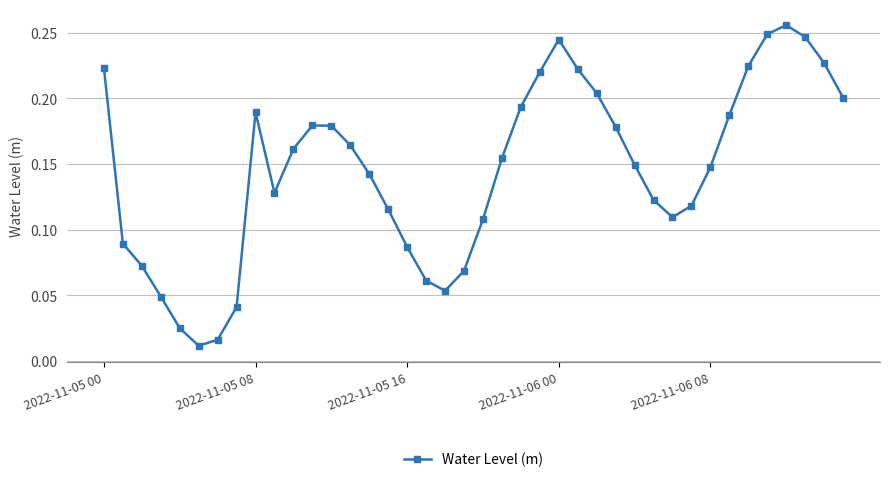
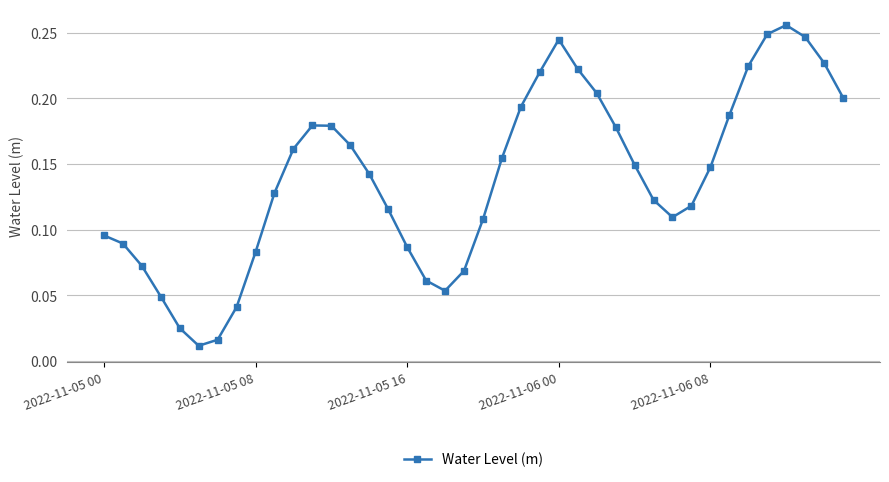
  {
-   "2022-11-05 00": 0.223,
-   "2022-11-05 08": 0.189,
+   "2022-11-05 00": 0.096,
+   "2022-11-05 08": 0.083,
    "2022-11-05 16": 0.087,
    "2022-11-06 00": 0.245,
    "2022-11-06 08": 0.148
  }
